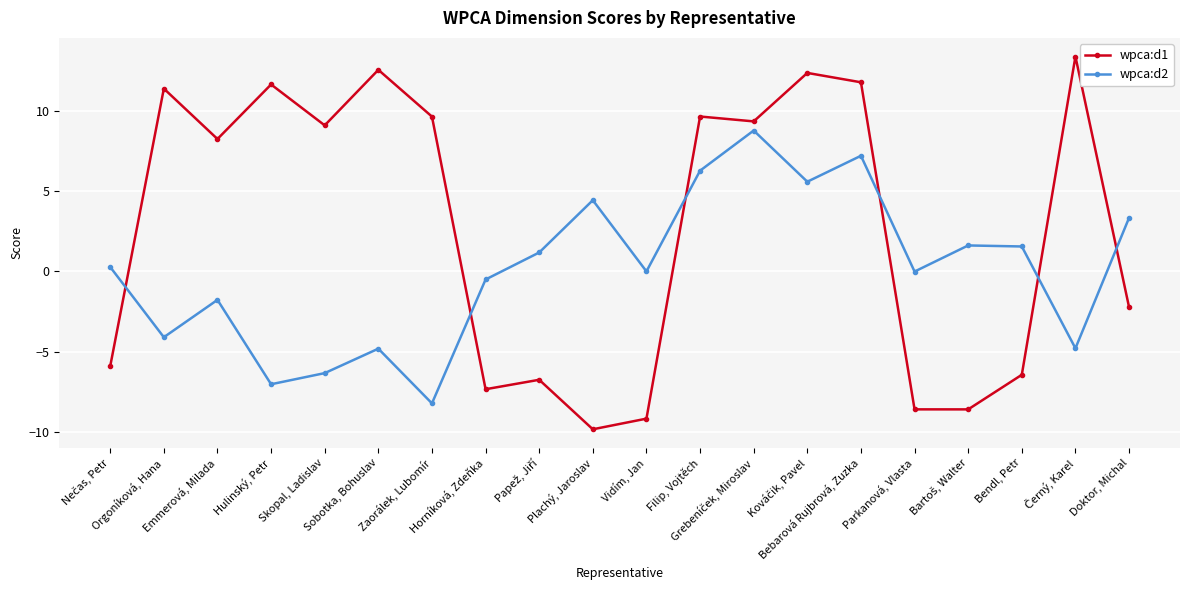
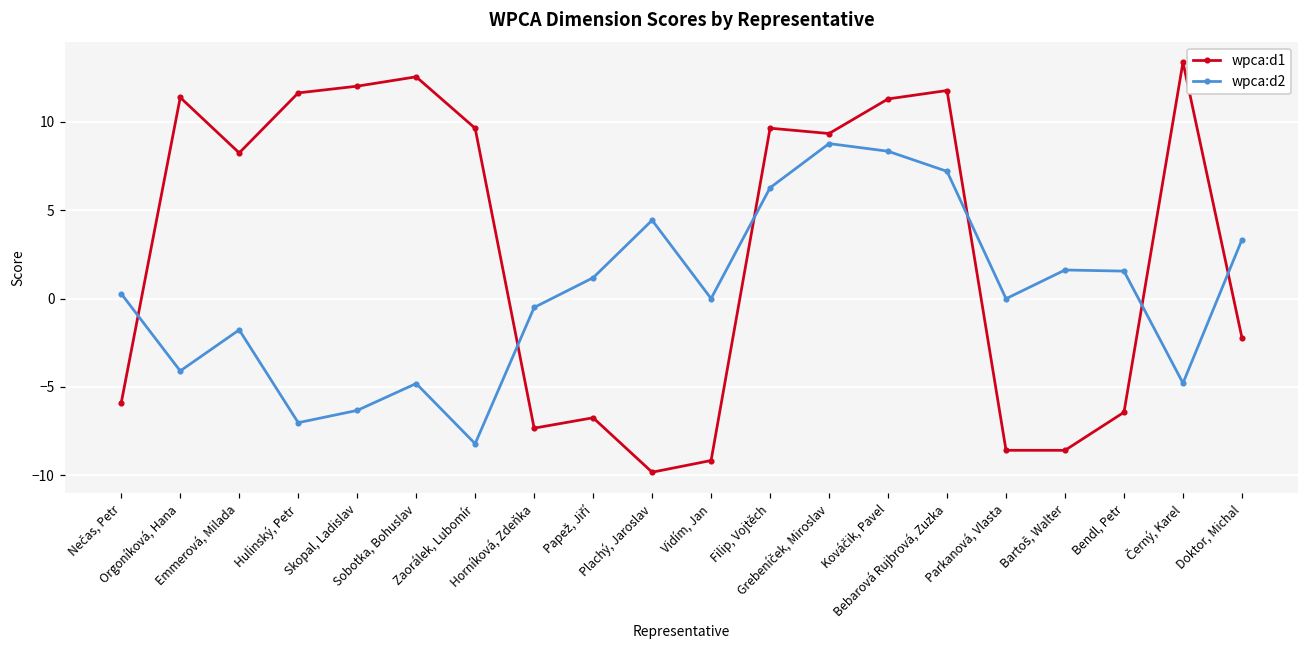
  {
    "wpca:d1": {
      "Nečas, Petr": -5.9,
      "Orgoníková, Hana": 11.4,
      "Emmerová, Milada": 8.2,
      "Hulinský, Petr": 11.6,
-     "Skopal, Ladislav": 9.1,
+     "Skopal, Ladislav": 12.0,
      "Sobotka, Bohuslav": 12.6,
      "Zaorálek, Lubomír": 9.6,
      "Horníková, Zdeňka": -7.3,
      "Papež, Jiří": -6.7,
      "Plachý, Jaroslav": -9.8,
      "Vidím, Jan": -9.2,
      "Filip, Vojtěch": 9.6,
      "Grebeníček, Miroslav": 9.3,
-     "Kováčik, Pavel": 12.4,
+     "Kováčik, Pavel": 11.3,
      "Bebarová Rujbrová, Zuzka": 11.8,
      "Parkanová, Vlasta": -8.6,
      "Bartoš, Walter": -8.6,
      "Bendl, Petr": -6.4,
      "Černý, Karel": 13.4,
      "Doktor, Michal": -2.2
    },
    "wpca:d2": {
      "Nečas, Petr": 0.3,
      "Orgoníková, Hana": -4.1,
      "Emmerová, Milada": -1.8,
      "Hulinský, Petr": -7.0,
      "Skopal, Ladislav": -6.3,
      "Sobotka, Bohuslav": -4.8,
      "Zaorálek, Lubomír": -8.2,
      "Horníková, Zdeňka": -0.5,
      "Papež, Jiří": 1.2,
      "Plachý, Jaroslav": 4.4,
      "Vidím, Jan": 0.0,
      "Filip, Vojtěch": 6.3,
      "Grebeníček, Miroslav": 8.8,
-     "Kováčik, Pavel": 5.6,
+     "Kováčik, Pavel": 8.3,
      "Bebarová Rujbrová, Zuzka": 7.2,
      "Parkanová, Vlasta": 0.0,
      "Bartoš, Walter": 1.6,
      "Bendl, Petr": 1.6,
      "Černý, Karel": -4.8,
      "Doktor, Michal": 3.3
    }
  }
